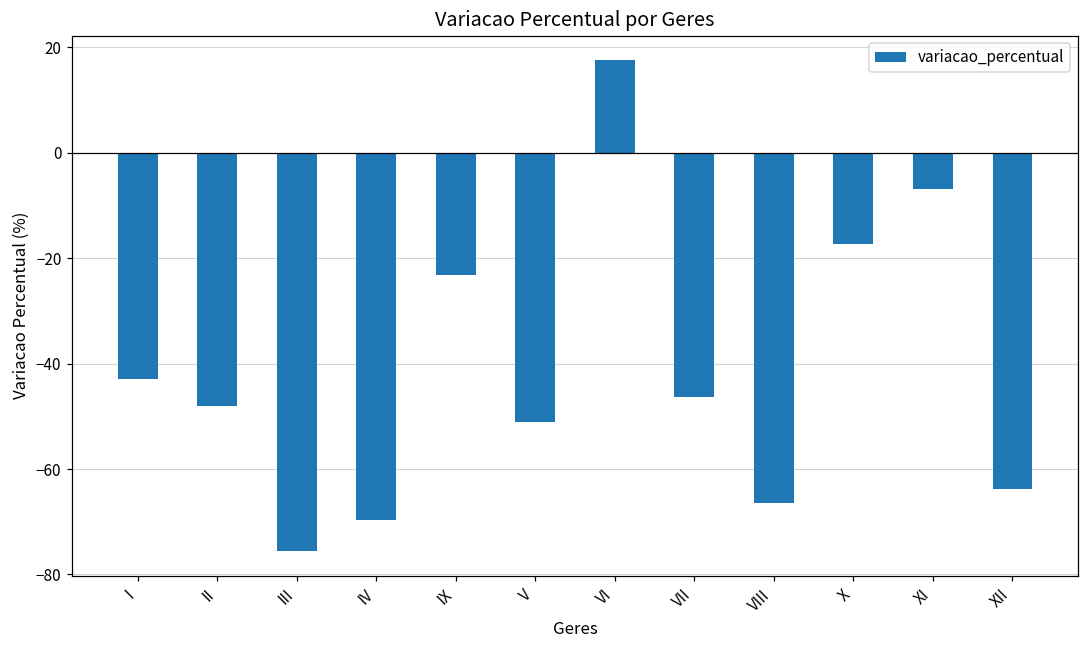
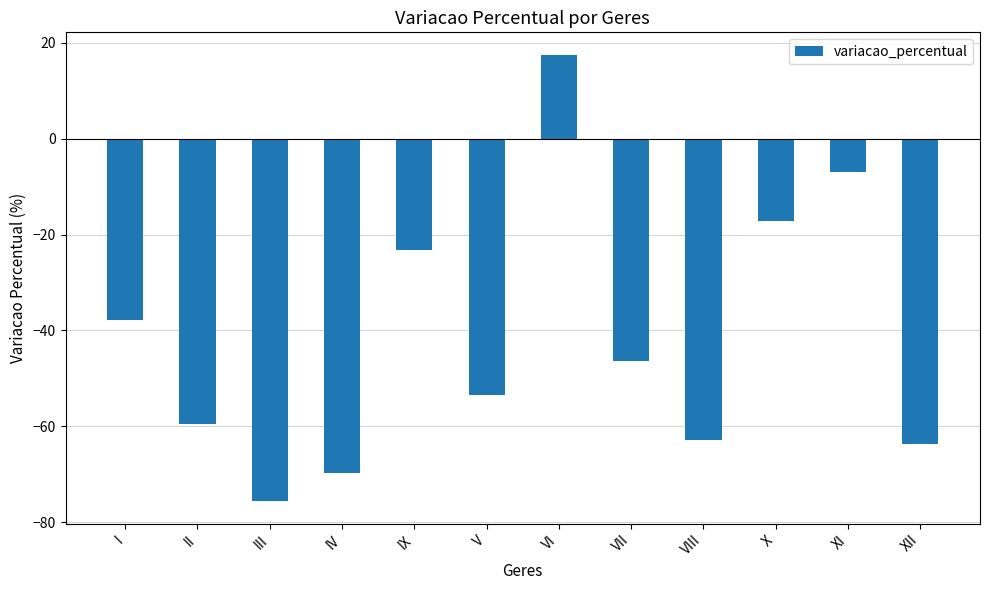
  {
-   "I": -43,
-   "II": -48,
+   "I": -38,
+   "II": -59,
    "III": -76,
    "IV": -70,
    "IX": -23,
-   "V": -51,
+   "V": -53,
    "VI": 18,
    "VII": -46,
-   "VIII": -67,
+   "VIII": -63,
    "X": -17,
    "XI": -7,
    "XII": -64
  }
